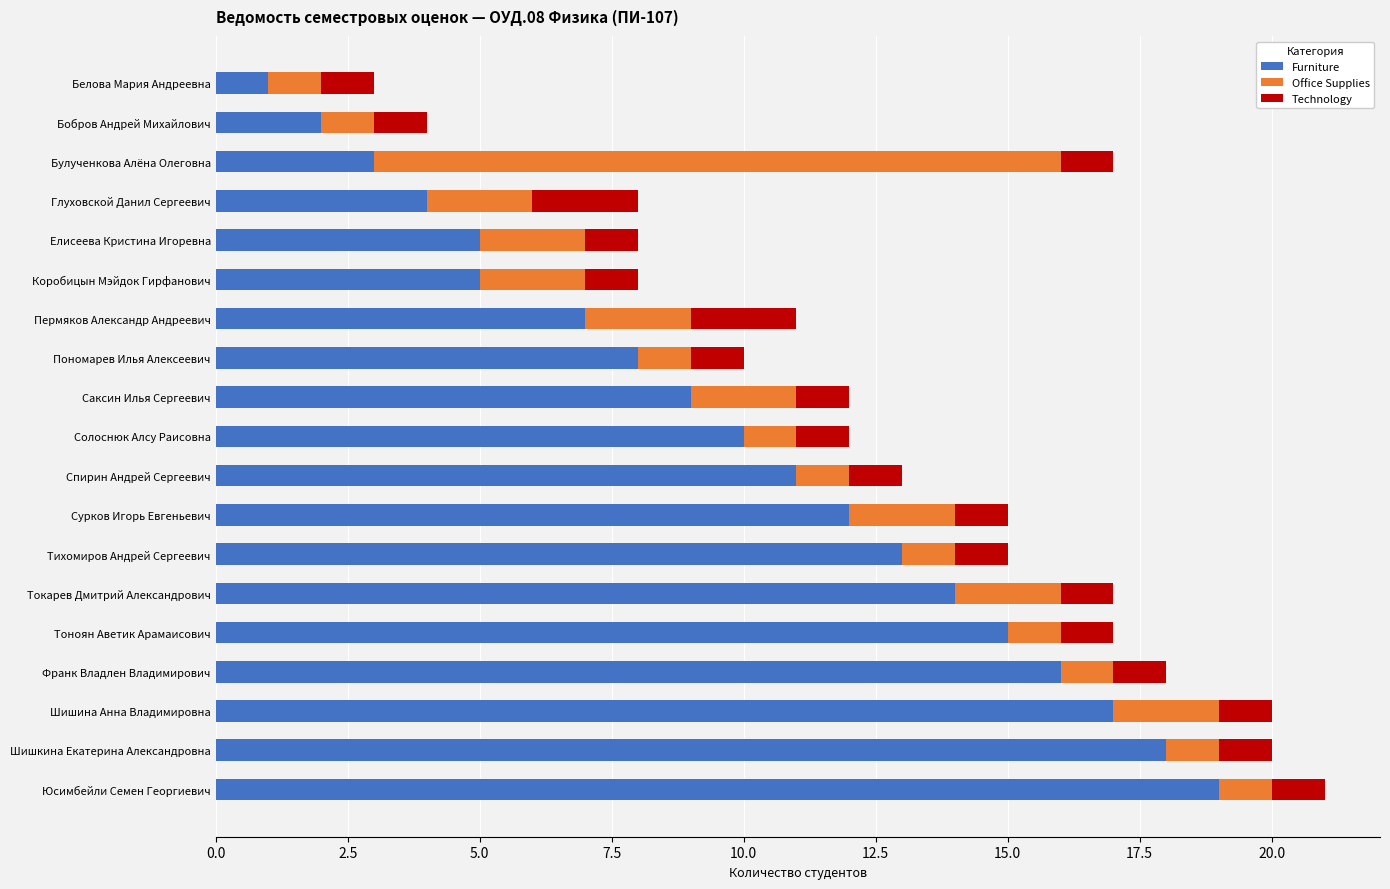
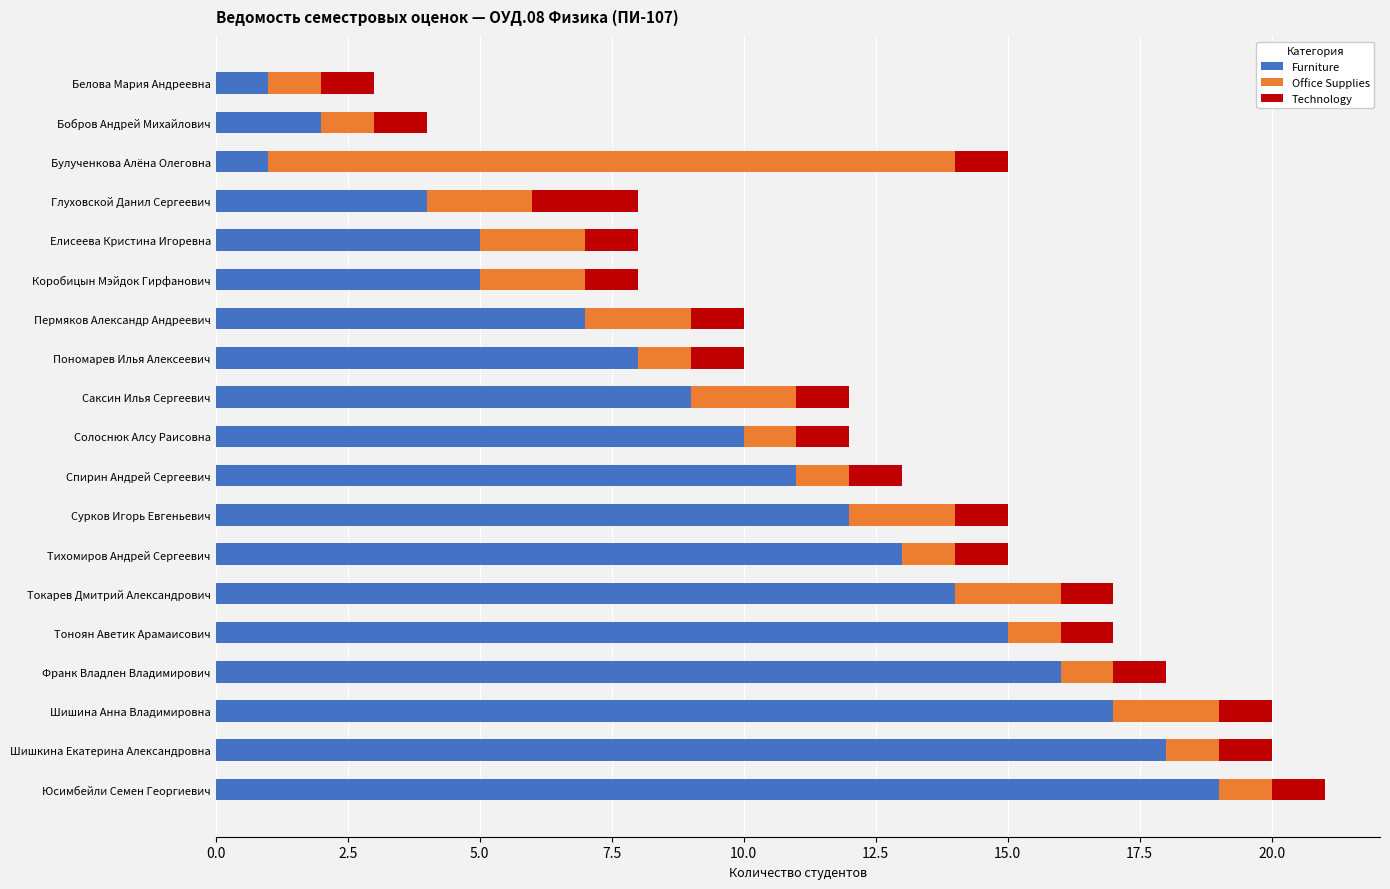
  {
    "Furniture": {
      "Белова Мария Андреевна": 1,
      "Бобров Андрей Михайлович": 2,
-     "Булученкова Алёна Олеговна": 3,
+     "Булученкова Алёна Олеговна": 1,
      "Глуховской Данил Сергеевич": 4,
      "Елисеева Кристина Игоревна": 5,
      "Коробицын Мэйдок Гирфанович": 5,
      "Пермяков Александр Андреевич": 7,
      "Пономарев Илья Алексеевич": 8,
      "Саксин Илья Сергеевич": 9,
      "Солоснюк Алсу Раисовна": 10,
      "Спирин Андрей Сергеевич": 11,
      "Сурков Игорь Евгеньевич": 12,
      "Тихомиров Андрей Сергеевич": 13,
      "Токарев Дмитрий Александрович": 14,
      "Тоноян Аветик Арамаисович": 15,
      "Франк Владлен Владимирович": 16,
      "Шишина Анна Владимировна": 17,
      "Шишкина Екатерина Александровна": 18,
      "Юсимбейли Семен Георгиевич": 19
    },
    "Office Supplies": {
      "Белова Мария Андреевна": 1,
      "Бобров Андрей Михайлович": 1,
      "Булученкова Алёна Олеговна": 13,
      "Глуховской Данил Сергеевич": 2,
      "Елисеева Кристина Игоревна": 2,
      "Коробицын Мэйдок Гирфанович": 2,
      "Пермяков Александр Андреевич": 2,
      "Пономарев Илья Алексеевич": 1,
      "Саксин Илья Сергеевич": 2,
      "Солоснюк Алсу Раисовна": 1,
      "Спирин Андрей Сергеевич": 1,
      "Сурков Игорь Евгеньевич": 2,
      "Тихомиров Андрей Сергеевич": 1,
      "Токарев Дмитрий Александрович": 2,
      "Тоноян Аветик Арамаисович": 1,
      "Франк Владлен Владимирович": 1,
      "Шишина Анна Владимировна": 2,
      "Шишкина Екатерина Александровна": 1,
      "Юсимбейли Семен Георгиевич": 1
    },
    "Technology": {
      "Белова Мария Андреевна": 1,
      "Бобров Андрей Михайлович": 1,
      "Булученкова Алёна Олеговна": 1,
      "Глуховской Данил Сергеевич": 2,
      "Елисеева Кристина Игоревна": 1,
      "Коробицын Мэйдок Гирфанович": 1,
-     "Пермяков Александр Андреевич": 2,
+     "Пермяков Александр Андреевич": 1,
      "Пономарев Илья Алексеевич": 1,
      "Саксин Илья Сергеевич": 1,
      "Солоснюк Алсу Раисовна": 1,
      "Спирин Андрей Сергеевич": 1,
      "Сурков Игорь Евгеньевич": 1,
      "Тихомиров Андрей Сергеевич": 1,
      "Токарев Дмитрий Александрович": 1,
      "Тоноян Аветик Арамаисович": 1,
      "Франк Владлен Владимирович": 1,
      "Шишина Анна Владимировна": 1,
      "Шишкина Екатерина Александровна": 1,
      "Юсимбейли Семен Георгиевич": 1
    }
  }
